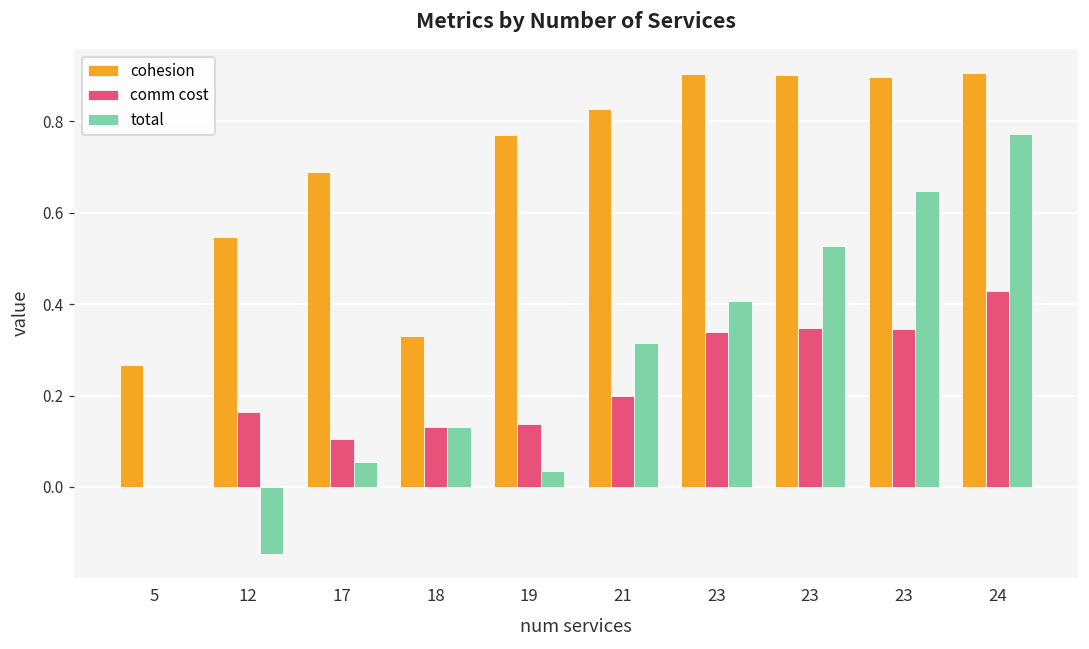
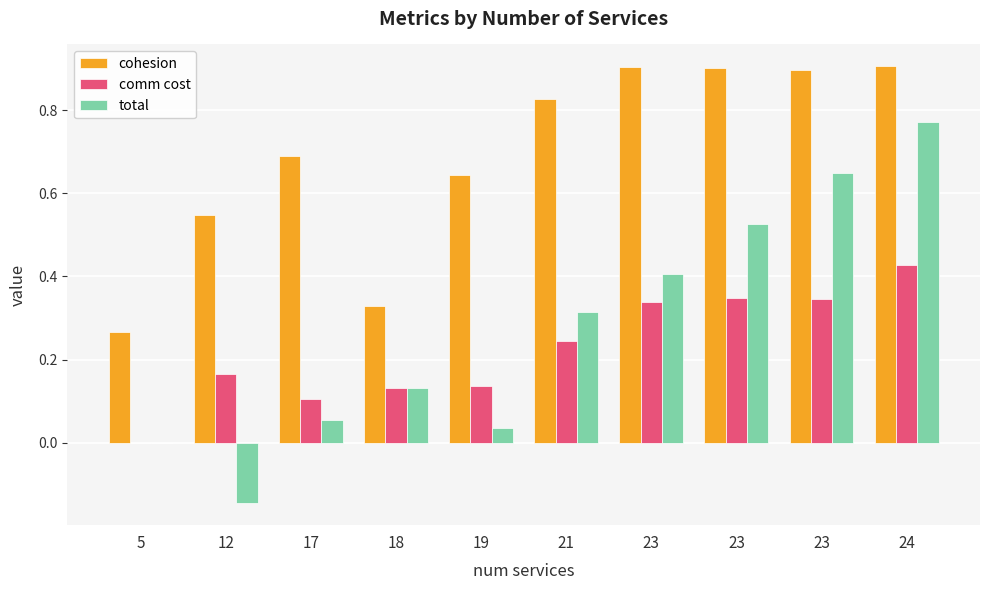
  {
    "cohesion": {
      "5": 0.27,
      "12": 0.55,
      "17": 0.69,
      "18": 0.33,
-     "19": 0.77,
+     "19": 0.64,
      "21": 0.83,
      "24": 0.91
    },
    "comm cost": {
      "5": 0.00,
      "12": 0.17,
      "17": 0.11,
      "18": 0.13,
      "19": 0.14,
-     "21": 0.20,
+     "21": 0.25,
      "24": 0.43
    },
    "total": {
      "5": 0.00,
      "12": -0.15,
      "17": 0.05,
      "18": 0.13,
      "19": 0.04,
      "21": 0.31,
      "24": 0.77
    }
  }
